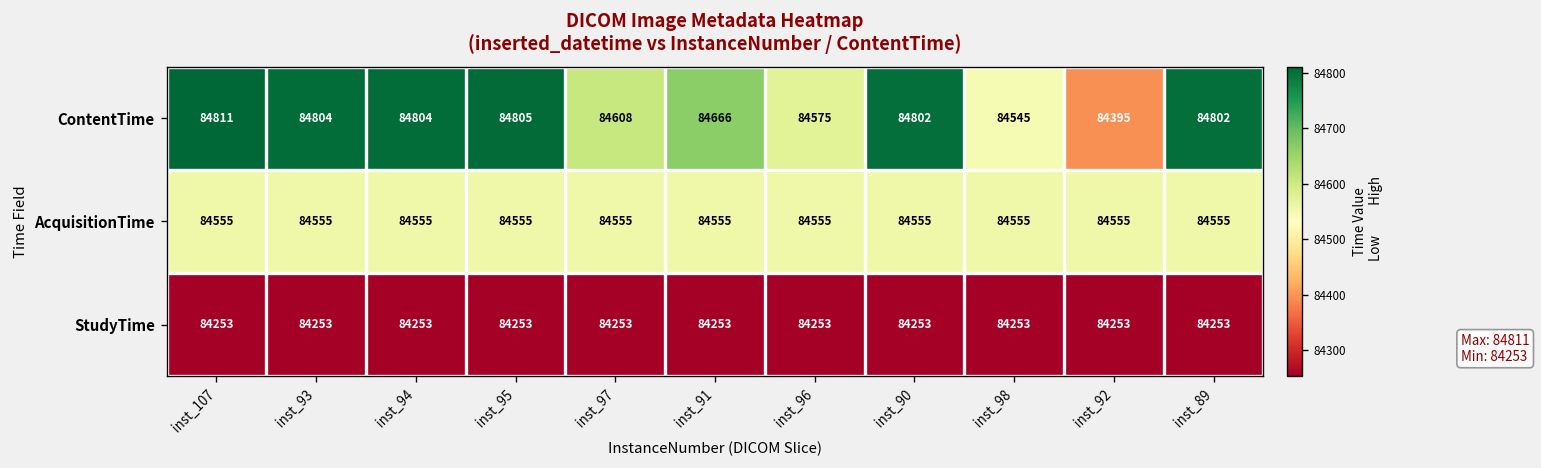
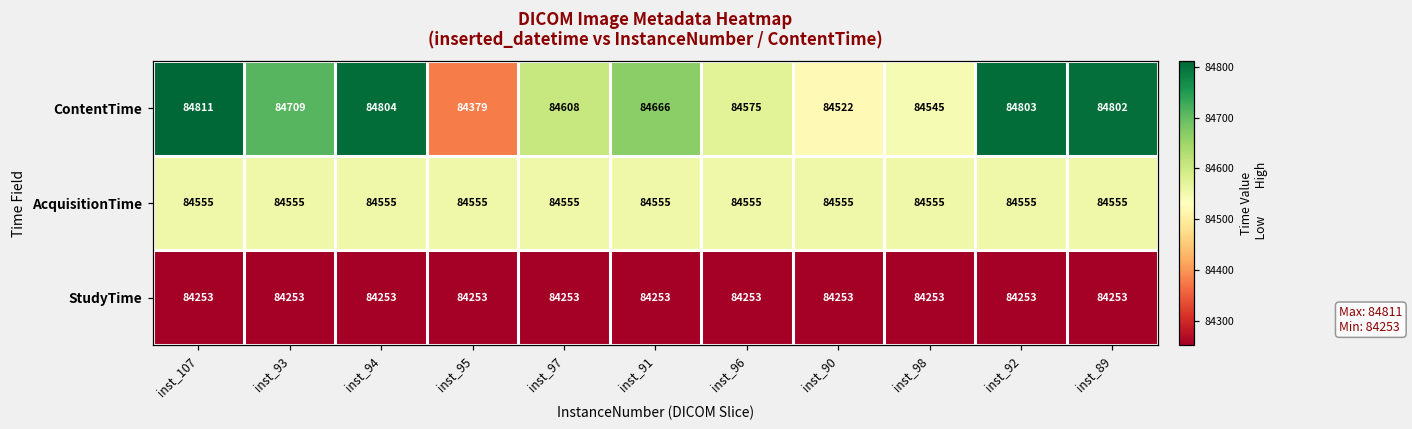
  {
    "ContentTime": {
      "inst_107": 84811,
-     "inst_93": 84804,
+     "inst_93": 84709,
      "inst_94": 84804,
-     "inst_95": 84805,
+     "inst_95": 84379,
      "inst_97": 84608,
      "inst_91": 84666,
      "inst_96": 84575,
-     "inst_90": 84802,
+     "inst_90": 84522,
      "inst_98": 84545,
-     "inst_92": 84395,
+     "inst_92": 84803,
      "inst_89": 84802
    },
    "AcquisitionTime": {
      "inst_107": 84555,
      "inst_93": 84555,
      "inst_94": 84555,
      "inst_95": 84555,
      "inst_97": 84555,
      "inst_91": 84555,
      "inst_96": 84555,
      "inst_90": 84555,
      "inst_98": 84555,
      "inst_92": 84555,
      "inst_89": 84555
    },
    "StudyTime": {
      "inst_107": 84253,
      "inst_93": 84253,
      "inst_94": 84253,
      "inst_95": 84253,
      "inst_97": 84253,
      "inst_91": 84253,
      "inst_96": 84253,
      "inst_90": 84253,
      "inst_98": 84253,
      "inst_92": 84253,
      "inst_89": 84253
    }
  }
